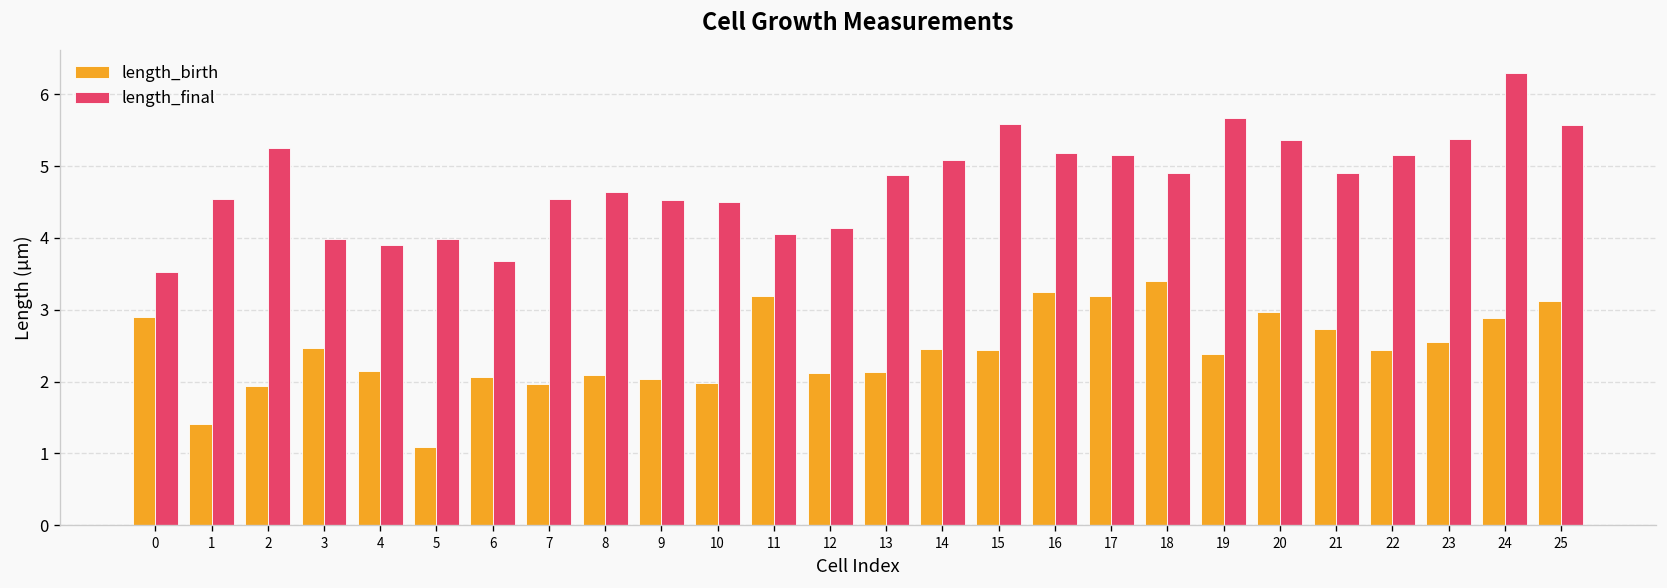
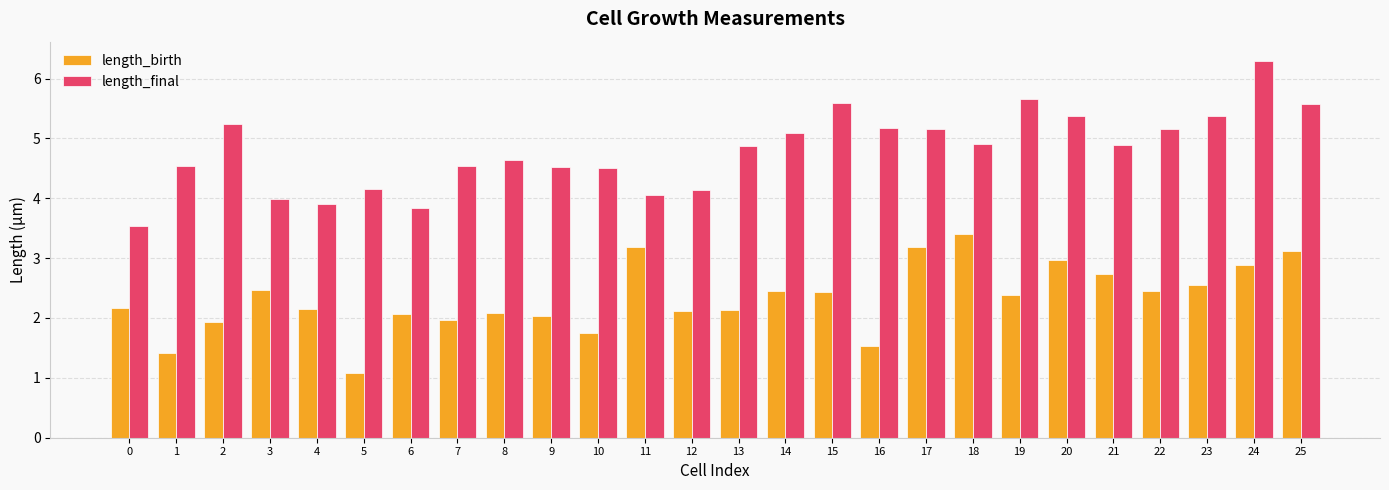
  {
    "length_birth": {
-     "0": 2.9,
+     "0": 2.2,
      "1": 1.4,
      "2": 1.9,
      "3": 2.5,
      "4": 2.2,
      "5": 1.1,
      "6": 2.1,
      "7": 2.0,
      "8": 2.1,
      "9": 2.0,
-     "10": 2.0,
+     "10": 1.8,
      "11": 3.2,
      "12": 2.1,
      "13": 2.1,
      "14": 2.5,
      "15": 2.4,
-     "16": 3.2,
+     "16": 1.5,
      "17": 3.2,
      "18": 3.4,
      "19": 2.4,
      "20": 3.0,
      "21": 2.7,
      "22": 2.4,
      "23": 2.6,
      "24": 2.9,
      "25": 3.1
    },
    "length_final": {
      "0": 3.5,
      "1": 4.5,
      "2": 5.2,
      "3": 4.0,
      "4": 3.9,
-     "5": 4.0,
-     "6": 3.7,
+     "5": 4.2,
+     "6": 3.8,
      "7": 4.5,
      "8": 4.6,
      "9": 4.5,
      "10": 4.5,
      "11": 4.1,
      "12": 4.1,
      "13": 4.9,
      "14": 5.1,
      "15": 5.6,
      "16": 5.2,
      "17": 5.2,
      "18": 4.9,
      "19": 5.7,
      "20": 5.4,
      "21": 4.9,
      "22": 5.2,
      "23": 5.4,
      "24": 6.3,
      "25": 5.6
    }
  }
